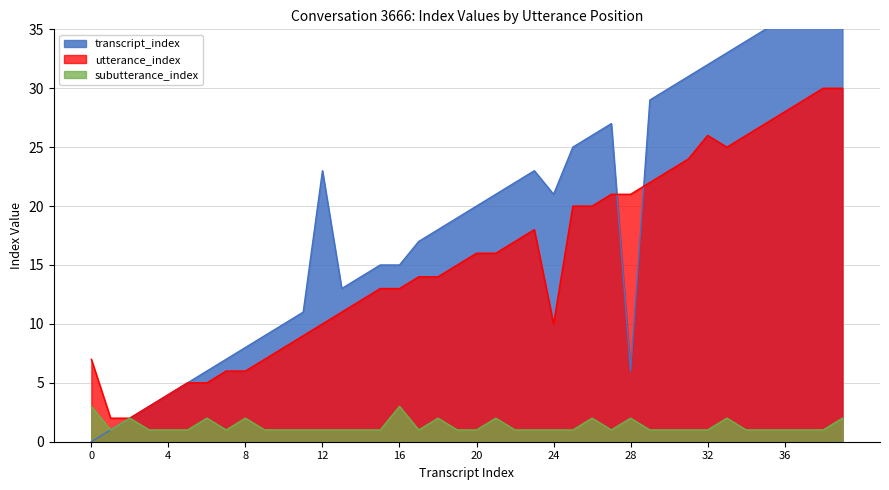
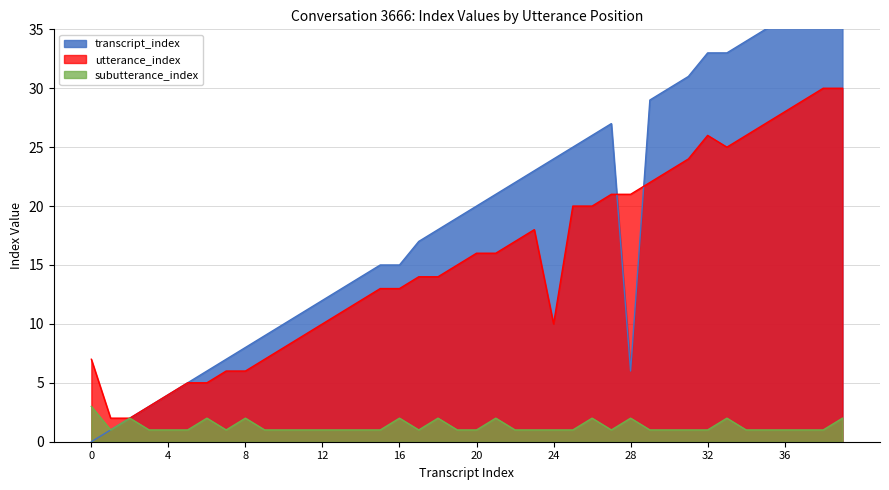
  {
    "transcript_index": {
      "0": 0,
      "8": 8,
-     "12": 23,
+     "12": 12,
      "16": 15,
      "20": 20,
-     "24": 21,
+     "24": 24,
      "28": 6,
-     "32": 32
+     "32": 33
    },
    "utterance_index": {
      "0": 7,
      "8": 6,
      "12": 10,
      "16": 13,
      "20": 16,
      "24": 10,
      "28": 21,
      "32": 26,
      "36": 28
    },
    "subutterance_index": {
      "0": 3,
      "4": 1,
      "8": 2,
      "12": 1,
-     "16": 3,
+     "16": 2,
      "20": 1,
      "24": 1,
      "28": 2,
      "32": 1,
      "36": 1
    }
  }
